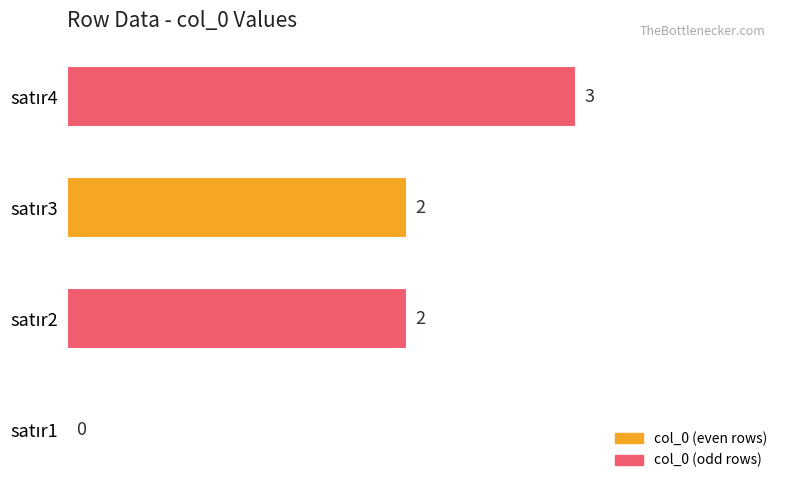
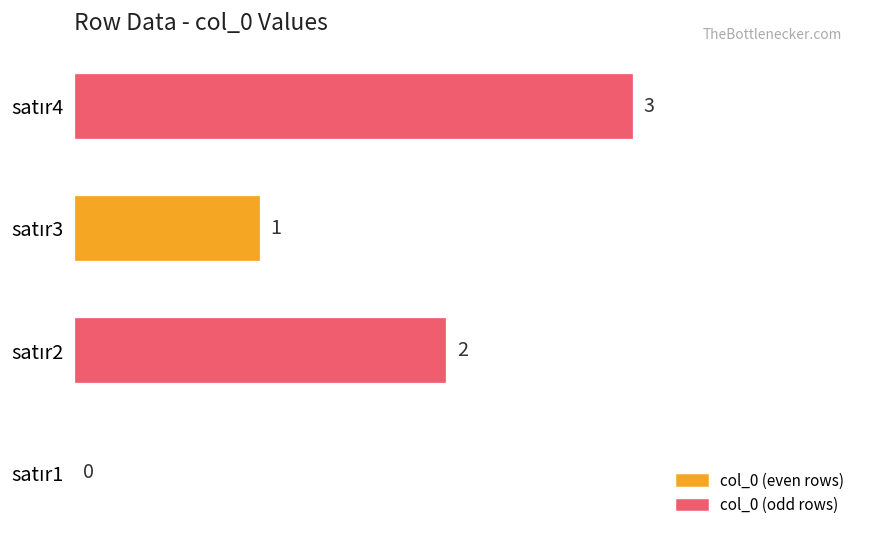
  {
    "satır4": 3,
-   "satır3": 2,
+   "satır3": 1,
    "satır2": 2,
    "satır1": 0
  }
